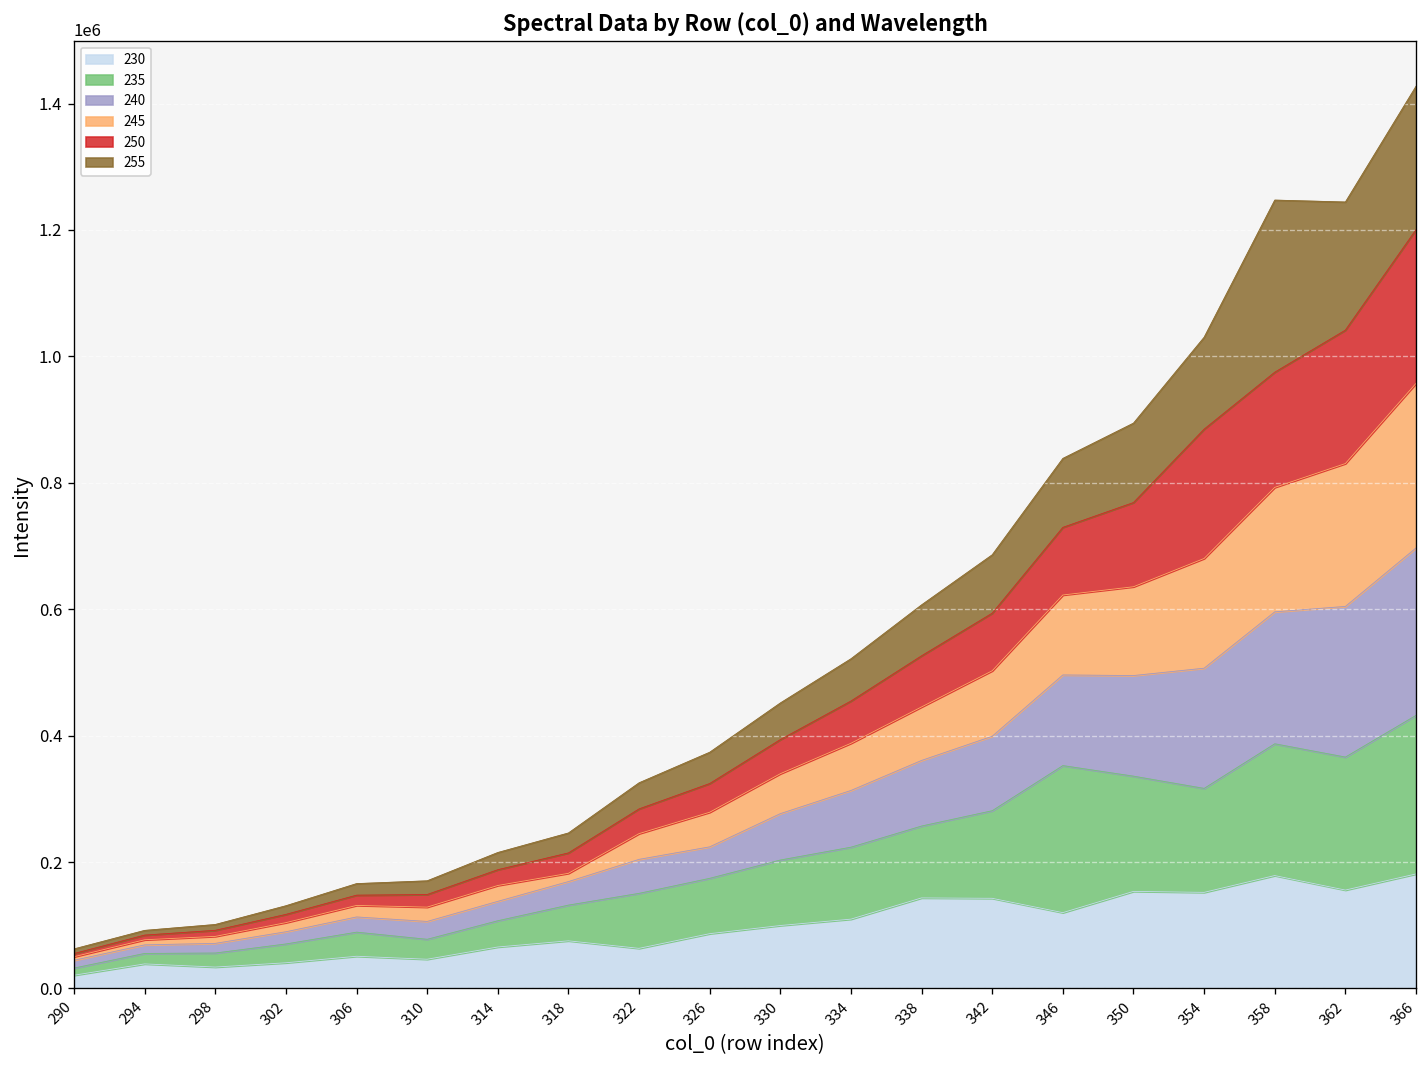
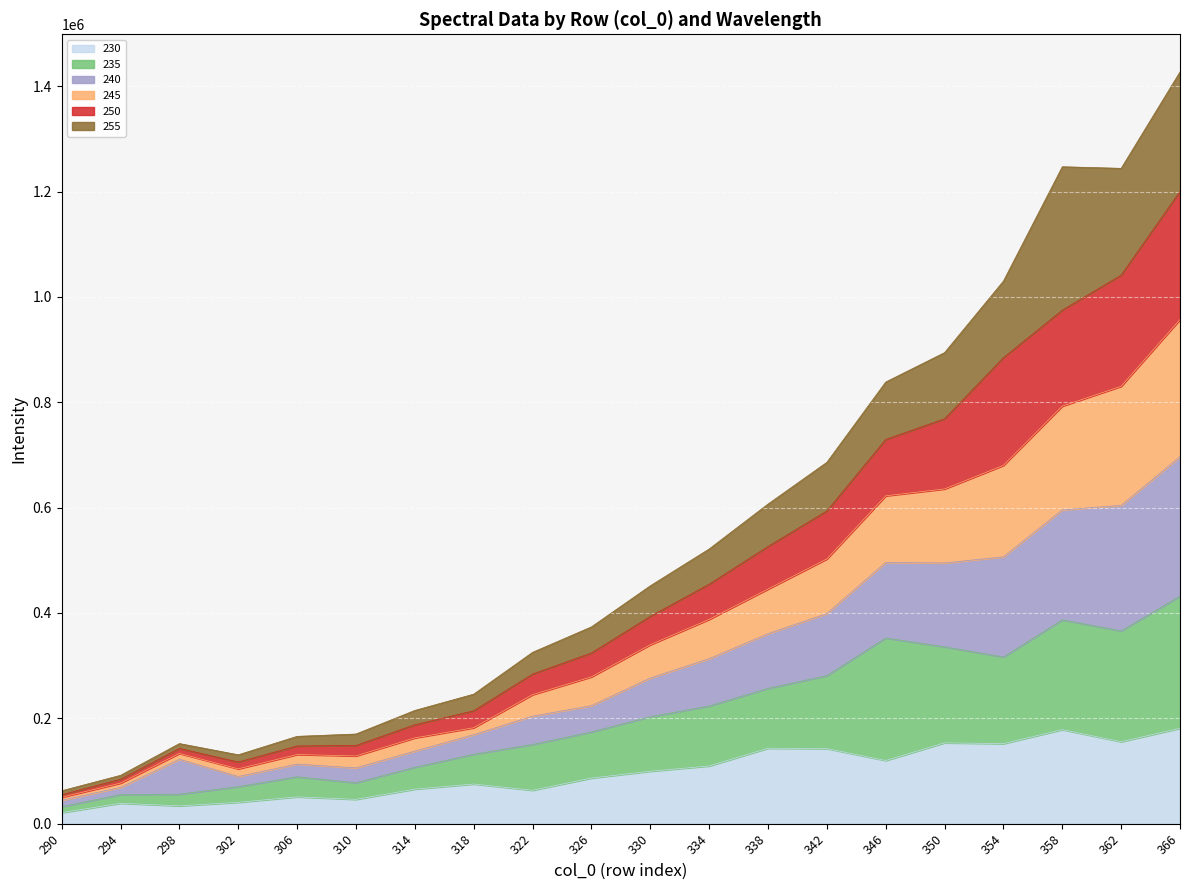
  {
    "230": {
      "290": 20000,
      "294": 40000,
      "298": 30000,
      "302": 40000,
      "306": 50000,
      "310": 50000,
      "314": 70000,
      "318": 80000,
      "322": 60000,
      "326": 90000,
      "330": 100000,
      "334": 110000,
      "338": 140000,
      "342": 140000,
      "346": 120000,
      "350": 150000,
      "354": 150000,
      "358": 180000,
      "362": 160000,
      "366": 180000
    },
    "235": {
      "290": 10000,
      "294": 20000,
      "298": 20000,
      "302": 30000,
      "306": 40000,
      "310": 30000,
      "314": 40000,
      "318": 60000,
      "322": 90000,
      "326": 90000,
      "330": 100000,
      "334": 110000,
      "338": 110000,
      "342": 140000,
      "346": 230000,
      "350": 180000,
      "354": 160000,
      "358": 210000,
      "362": 210000,
      "366": 250000
    },
    "240": {
      "290": 10000,
      "294": 10000,
-     "298": 20000,
+     "298": 70000,
      "302": 20000,
      "306": 20000,
      "310": 30000,
      "314": 30000,
      "318": 40000,
      "322": 50000,
      "326": 50000,
      "330": 70000,
      "334": 90000,
      "338": 100000,
      "342": 120000,
      "346": 140000,
      "350": 160000,
      "354": 190000,
      "358": 210000,
      "362": 240000,
      "366": 260000
    },
    "245": {
      "290": 10000,
      "294": 10000,
      "298": 10000,
      "302": 10000,
      "306": 20000,
      "310": 20000,
      "314": 30000,
      "318": 10000,
      "322": 40000,
      "326": 50000,
      "330": 60000,
      "334": 70000,
      "338": 80000,
      "342": 100000,
      "346": 130000,
      "350": 140000,
      "354": 170000,
      "358": 200000,
      "362": 230000,
      "366": 260000
    },
    "250": {
      "290": 0,
      "294": 10000,
      "298": 10000,
      "302": 10000,
      "306": 20000,
      "310": 20000,
      "314": 20000,
      "318": 30000,
      "322": 40000,
      "326": 50000,
      "330": 50000,
      "334": 70000,
      "338": 80000,
      "342": 90000,
      "346": 110000,
      "350": 130000,
      "354": 200000,
      "358": 180000,
      "362": 210000,
      "366": 240000
    },
    "255": {
      "290": 10000,
      "294": 10000,
      "298": 10000,
      "302": 10000,
      "306": 20000,
      "310": 20000,
      "314": 30000,
      "318": 30000,
      "322": 40000,
      "326": 50000,
      "330": 60000,
      "334": 70000,
      "338": 80000,
      "342": 90000,
      "346": 110000,
      "350": 130000,
      "354": 150000,
      "358": 270000,
      "362": 200000,
      "366": 230000
    }
  }
